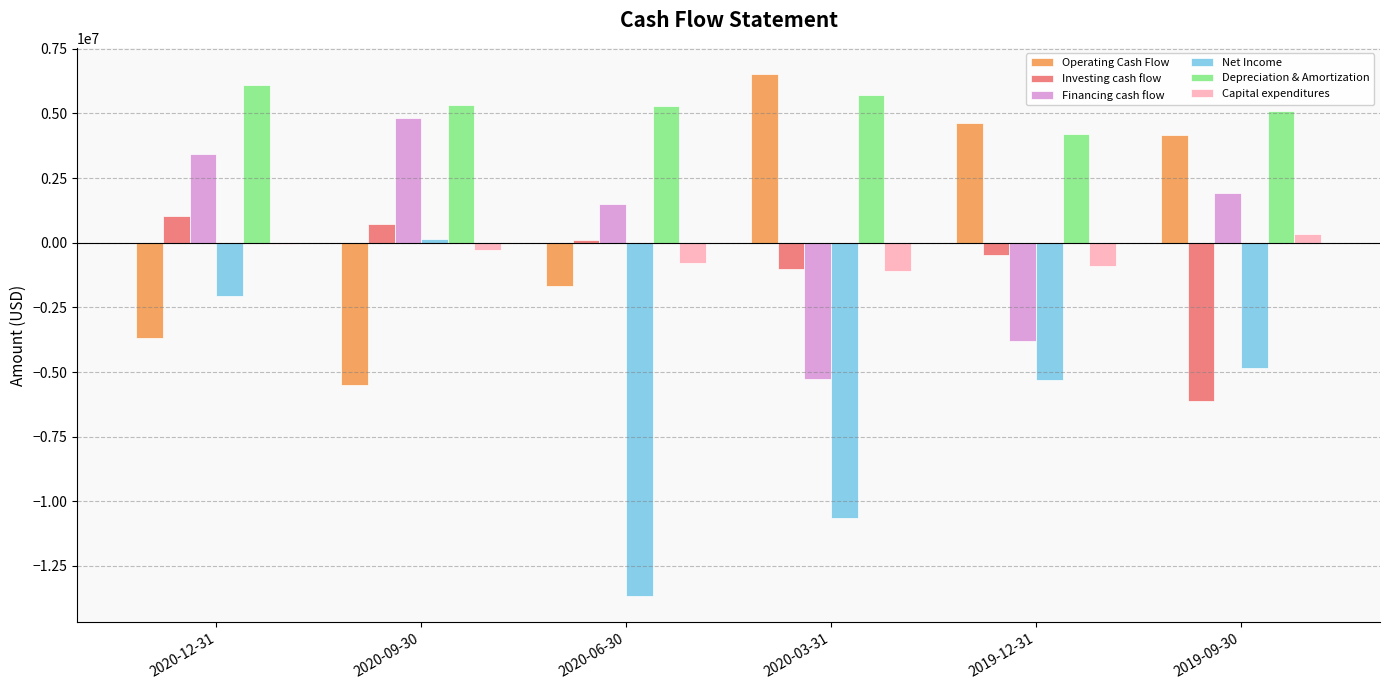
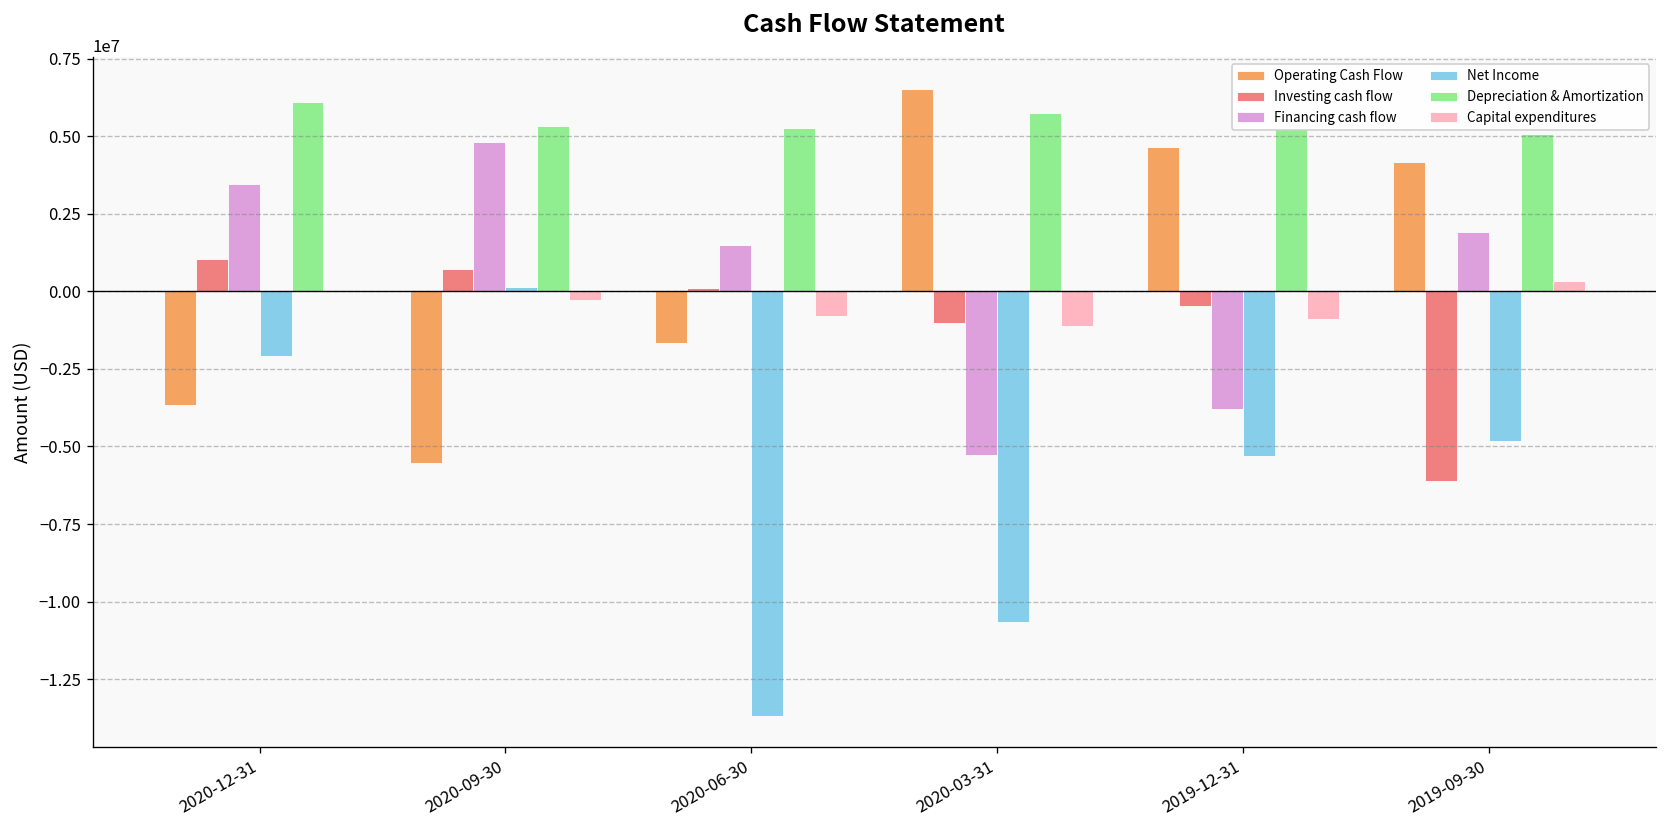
  {
    "Net Income": {
      "2020-12-31": -2100000,
      "2020-09-30": 100000,
      "2020-06-30": -13700000,
      "2020-03-31": -10700000,
      "2019-12-31": -5300000,
      "2019-09-30": -4800000
    },
    "Depreciation & Amortization": {
      "2020-12-31": 6100000,
      "2020-09-30": 5300000,
      "2020-06-30": 5300000,
      "2020-03-31": 5700000,
-     "2019-12-31": 4200000,
+     "2019-12-31": 5200000,
      "2019-09-30": 5100000
    }
  }
